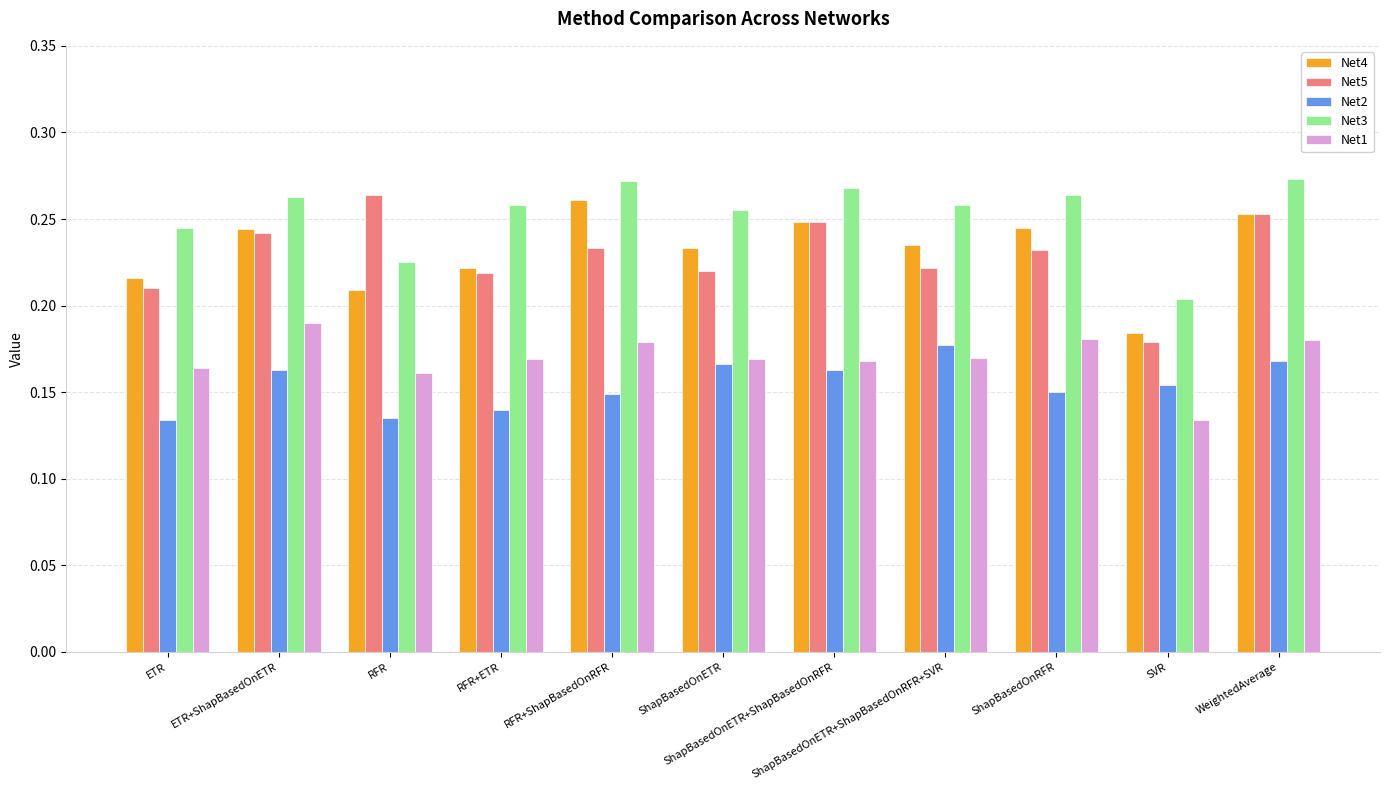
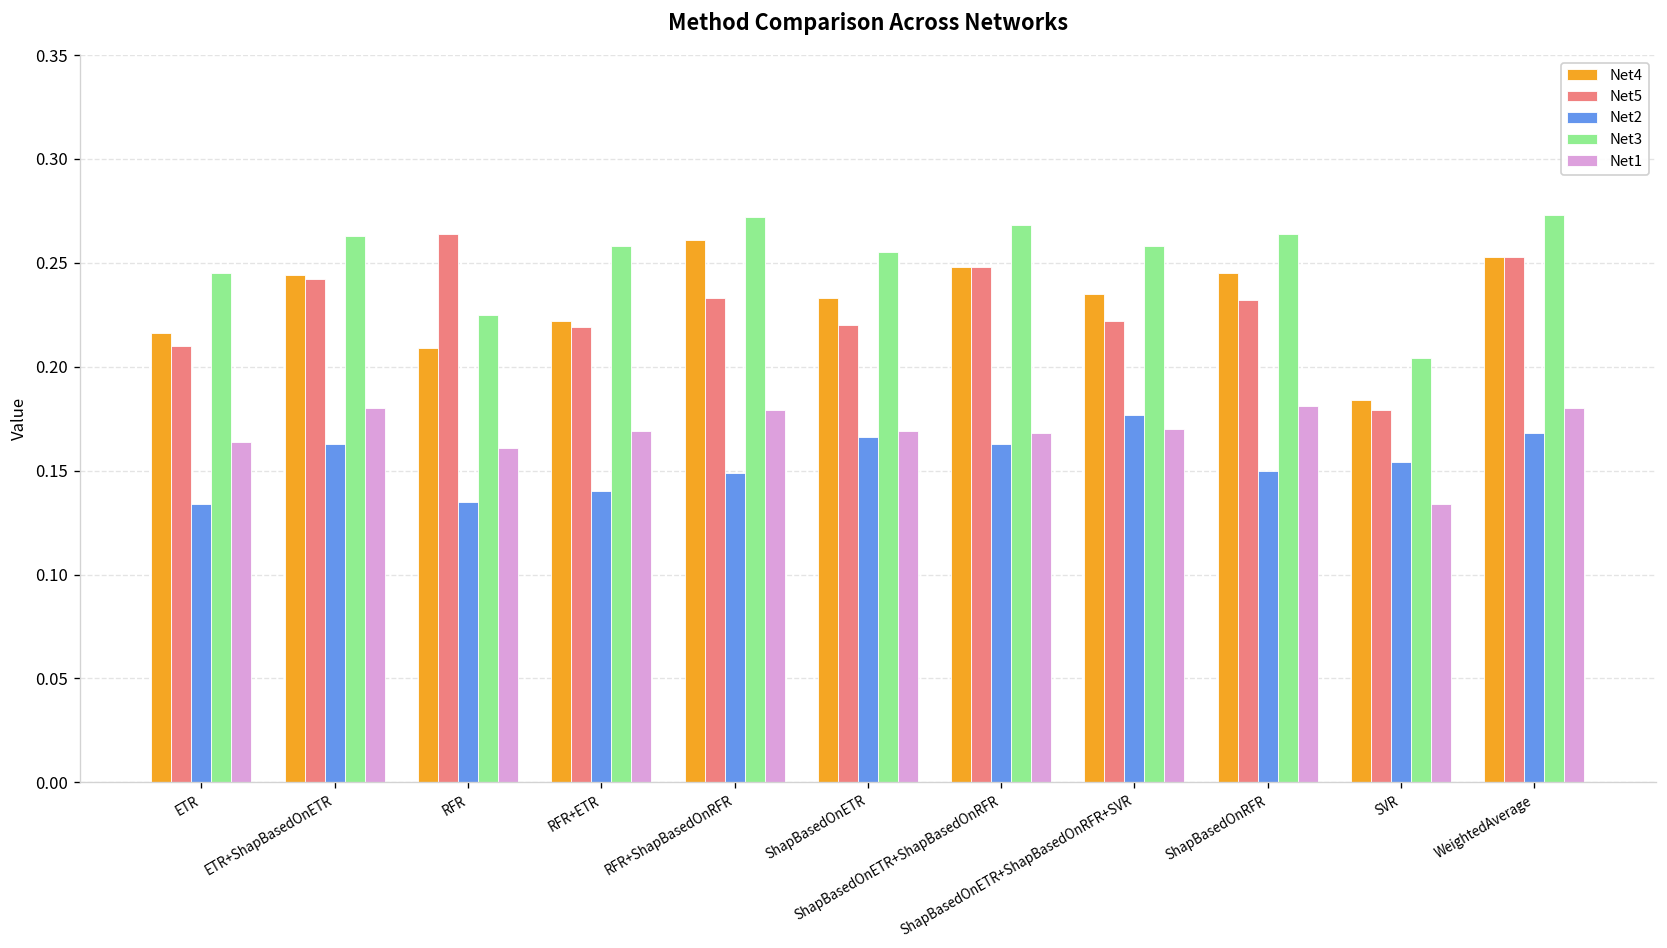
  {
    "Net4": {
      "ETR": 0.216,
      "ETR+ShapBasedOnETR": 0.244,
      "RFR": 0.21,
      "RFR+ETR": 0.222,
      "RFR+ShapBasedOnRFR": 0.26,
      "ShapBasedOnETR": 0.233,
      "ShapBasedOnETR+ShapBasedOnRFR": 0.248,
      "ShapBasedOnETR+ShapBasedOnRFR+SVR": 0.235,
      "ShapBasedOnRFR": 0.245,
      "SVR": 0.184,
      "WeightedAverage": 0.253
    },
    "Net5": {
      "ETR": 0.21,
      "ETR+ShapBasedOnETR": 0.242,
      "RFR": 0.264,
      "RFR+ETR": 0.22,
      "RFR+ShapBasedOnRFR": 0.233,
      "ShapBasedOnETR": 0.22,
      "ShapBasedOnETR+ShapBasedOnRFR": 0.248,
      "ShapBasedOnETR+ShapBasedOnRFR+SVR": 0.222,
      "ShapBasedOnRFR": 0.232,
      "SVR": 0.18,
      "WeightedAverage": 0.253
    },
    "Net2": {
      "ETR": 0.134,
      "ETR+ShapBasedOnETR": 0.163,
      "RFR": 0.135,
      "RFR+ETR": 0.14,
      "RFR+ShapBasedOnRFR": 0.15,
      "ShapBasedOnETR": 0.166,
      "ShapBasedOnETR+ShapBasedOnRFR": 0.163,
      "ShapBasedOnETR+ShapBasedOnRFR+SVR": 0.177,
      "ShapBasedOnRFR": 0.15,
      "SVR": 0.154,
      "WeightedAverage": 0.168
    },
    "Net3": {
      "ETR": 0.245,
      "ETR+ShapBasedOnETR": 0.263,
      "RFR": 0.225,
      "RFR+ETR": 0.258,
      "RFR+ShapBasedOnRFR": 0.272,
      "ShapBasedOnETR": 0.255,
      "ShapBasedOnETR+ShapBasedOnRFR": 0.268,
      "ShapBasedOnETR+ShapBasedOnRFR+SVR": 0.258,
      "ShapBasedOnRFR": 0.264,
      "SVR": 0.204,
      "WeightedAverage": 0.273
    },
    "Net1": {
      "ETR": 0.164,
-     "ETR+ShapBasedOnETR": 0.19,
+     "ETR+ShapBasedOnETR": 0.18,
      "RFR": 0.16,
      "RFR+ETR": 0.17,
      "RFR+ShapBasedOnRFR": 0.18,
      "ShapBasedOnETR": 0.17,
      "ShapBasedOnETR+ShapBasedOnRFR": 0.168,
      "ShapBasedOnETR+ShapBasedOnRFR+SVR": 0.17,
      "ShapBasedOnRFR": 0.18,
      "SVR": 0.134,
      "WeightedAverage": 0.18
    }
  }
